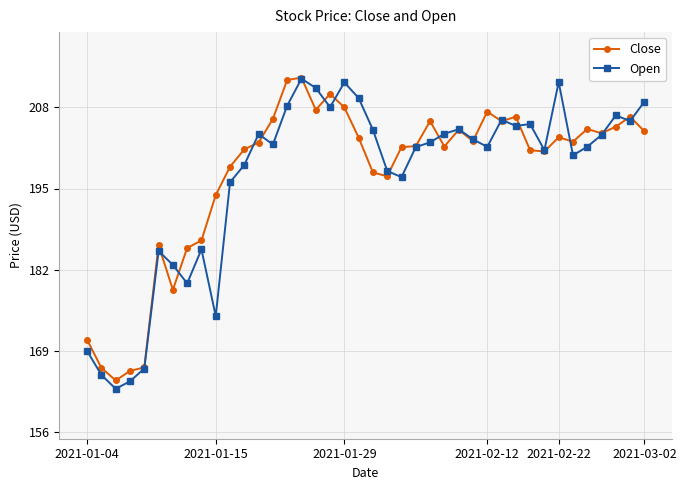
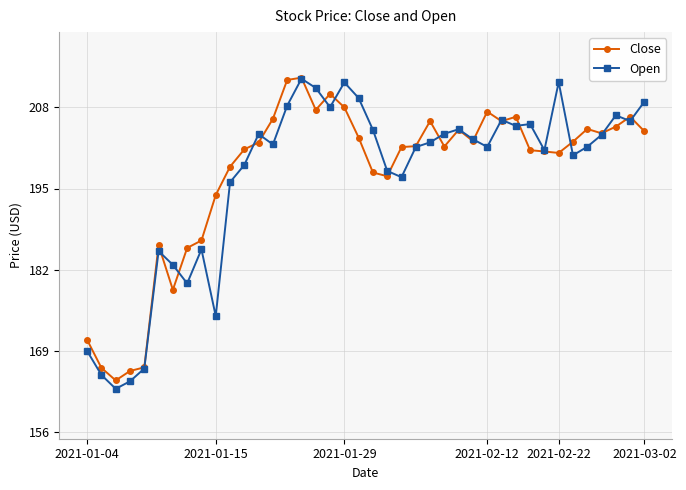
  {
    "Close": {
      "2021-01-04": 171,
      "2021-01-15": 194,
      "2021-01-29": 208,
      "2021-02-12": 207,
-     "2021-02-22": 203,
+     "2021-02-22": 201,
      "2021-03-02": 204
    },
    "Open": {
      "2021-01-04": 169,
      "2021-01-15": 175,
      "2021-01-29": 212,
      "2021-02-12": 202,
      "2021-02-22": 212,
      "2021-03-02": 209
    }
  }
